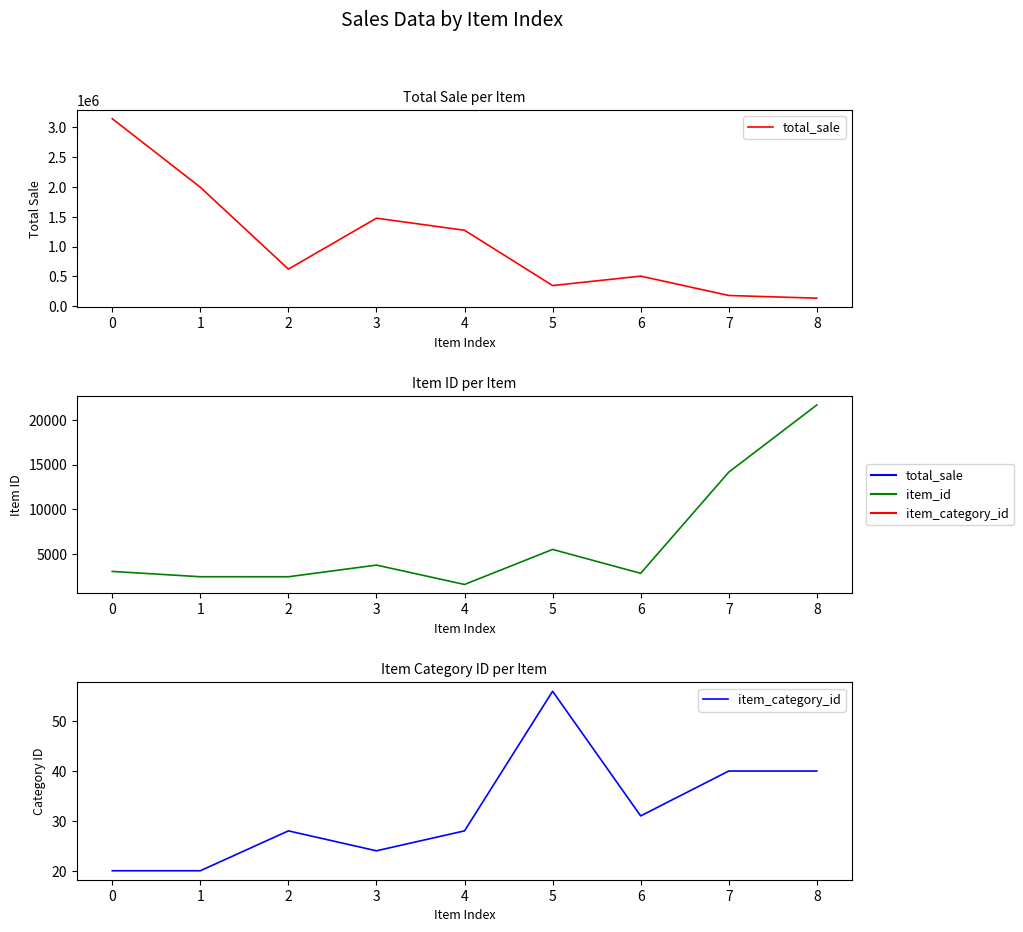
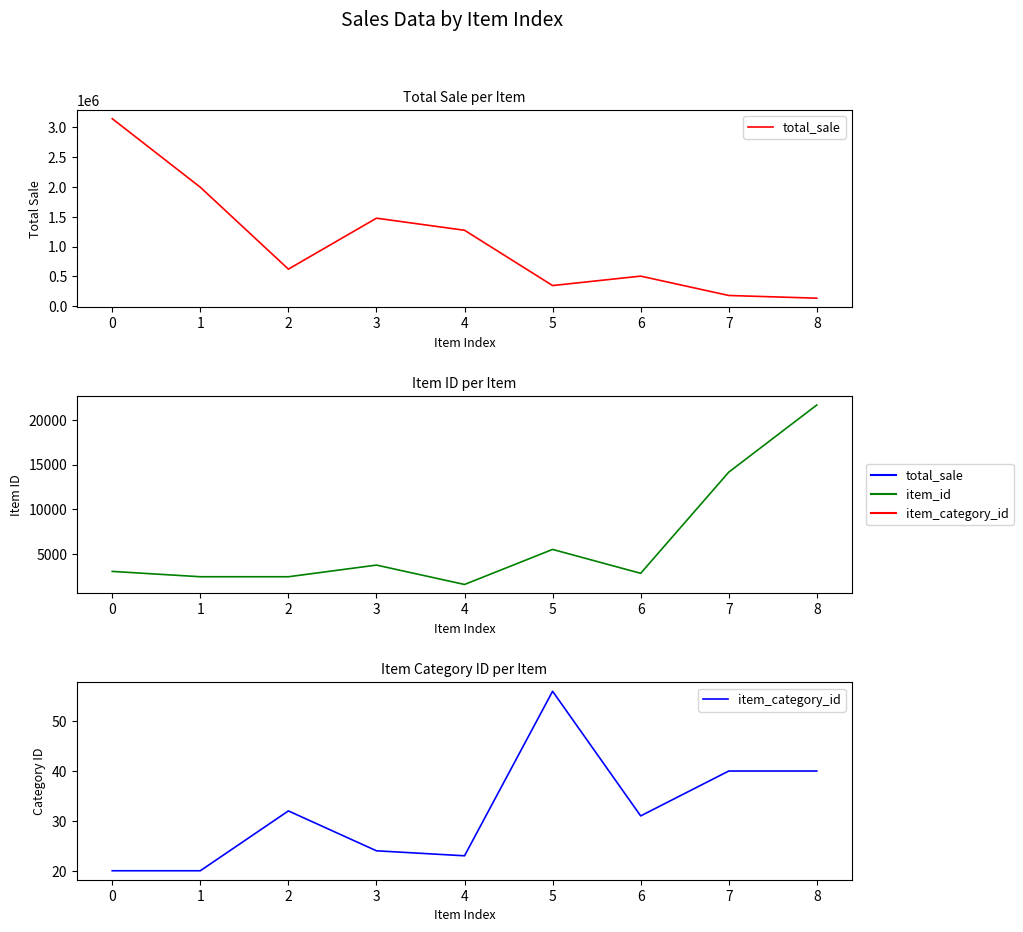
  {
    "Total Sale per Item": {
      "0": 3100000,
      "1": 2000000,
      "2": 600000,
      "3": 1500000,
      "4": 1300000,
      "5": 300000,
      "6": 500000,
      "7": 200000,
      "8": 100000
    },
    "Item ID per Item": {
      "0": 3000,
      "1": 2000,
      "2": 2000,
      "3": 4000,
      "4": 2000,
      "5": 5000,
      "6": 3000,
      "7": 14000,
      "8": 22000
    },
    "Item Category ID per Item": {
      "0": 20,
      "1": 20,
-     "2": 28,
+     "2": 32,
      "3": 24,
-     "4": 28,
+     "4": 23,
      "5": 56,
      "6": 31,
      "7": 40,
      "8": 40
    }
  }
